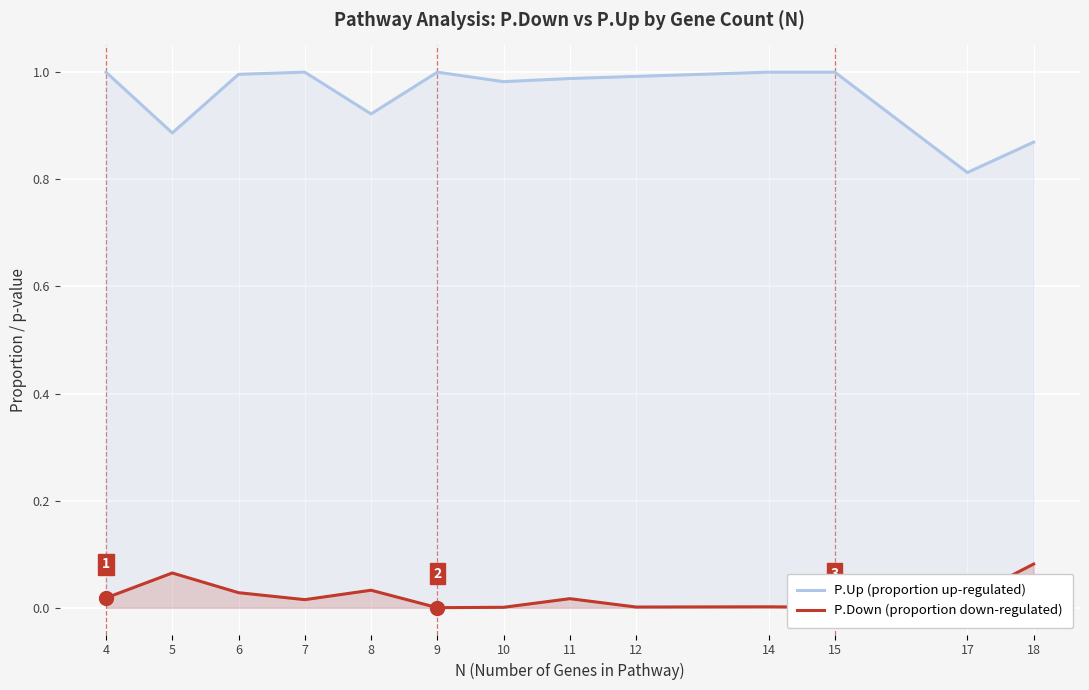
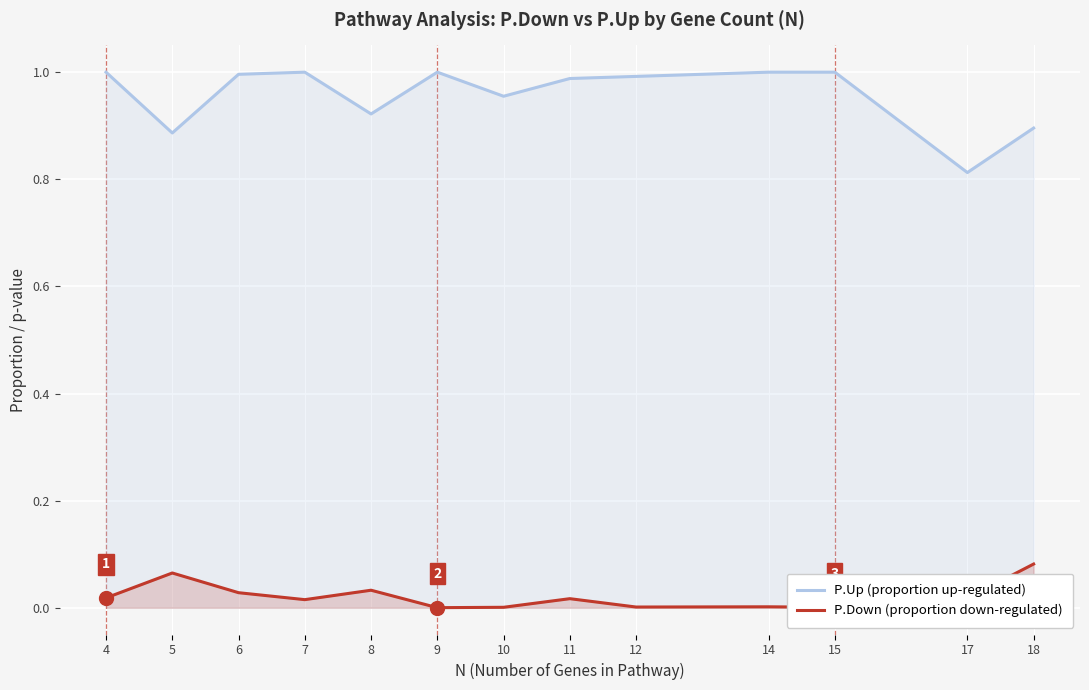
  {
    "P.Up (proportion up-regulated)": {
      "4": 1.00,
      "5": 0.89,
      "6": 1.00,
      "7": 1.00,
      "8": 0.92,
      "9": 1.00,
-     "10": 0.98,
+     "10": 0.96,
      "11": 0.99,
      "12": 0.99,
      "14": 1.00,
      "15": 1.00,
      "17": 0.81,
-     "18": 0.87
+     "18": 0.90
    }
  }
